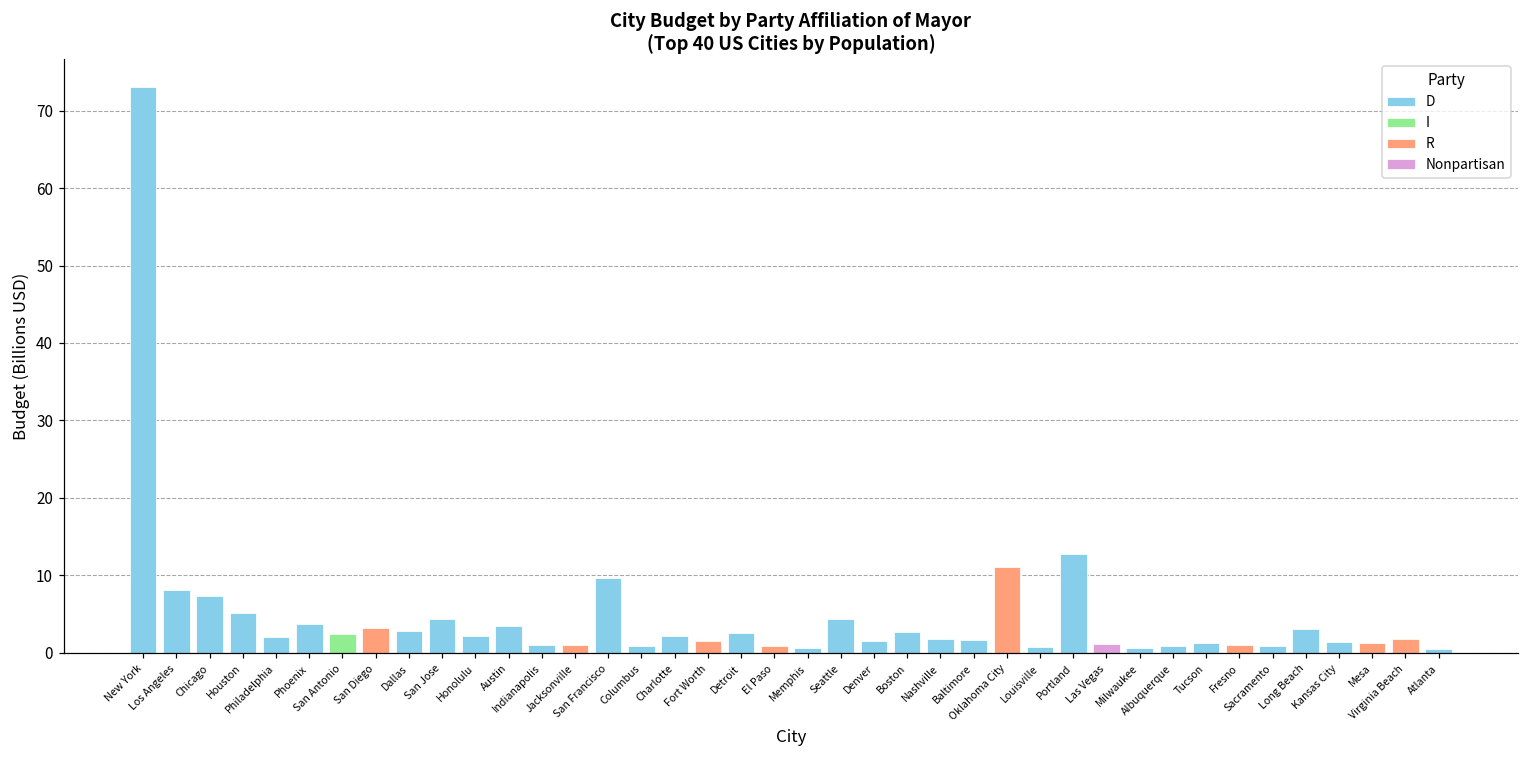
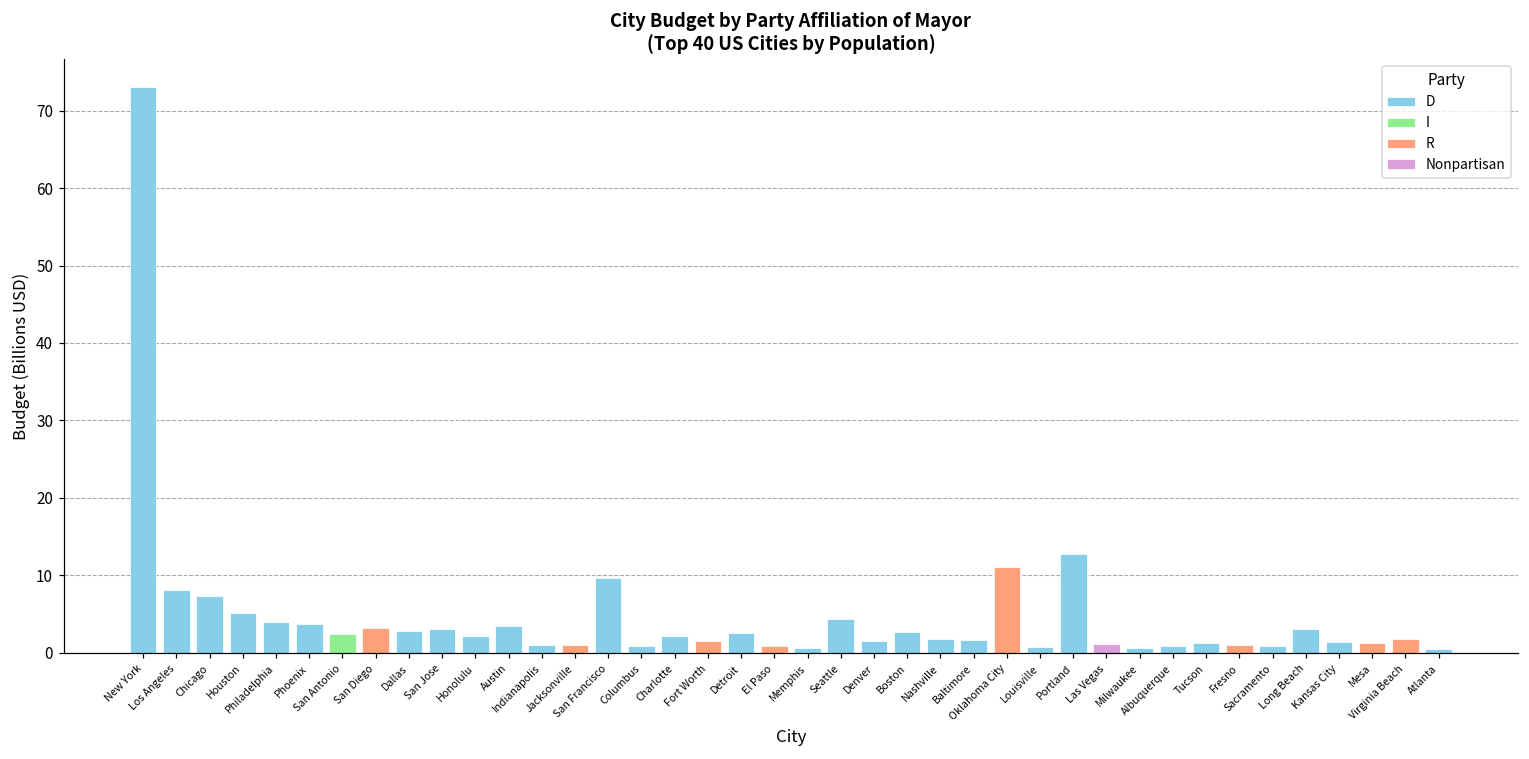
  {
    "New York": 73,
    "Los Angeles": 8,
    "Chicago": 7,
    "Houston": 5,
-   "Philadelphia": 2,
+   "Philadelphia": 4,
    "Phoenix": 4,
    "San Antonio": 2,
    "San Diego": 3,
    "Dallas": 3,
-   "San Jose": 4,
+   "San Jose": 3,
    "Honolulu": 2,
    "Austin": 4,
    "Indianapolis": 1,
    "Jacksonville": 1,
    "San Francisco": 10,
    "Columbus": 1,
    "Charlotte": 2,
    "Fort Worth": 2,
    "Detroit": 3,
    "El Paso": 1,
    "Memphis": 1,
    "Seattle": 4,
    "Denver": 1,
    "Boston": 3,
    "Nashville": 2,
    "Baltimore": 2,
    "Oklahoma City": 11,
    "Louisville": 1,
    "Portland": 13,
    "Las Vegas": 1,
    "Milwaukee": 1,
    "Albuquerque": 1,
    "Tucson": 1,
    "Fresno": 1,
    "Sacramento": 1,
    "Long Beach": 3,
    "Kansas City": 1,
    "Mesa": 1,
    "Virginia Beach": 2,
    "Atlanta": 1
  }
